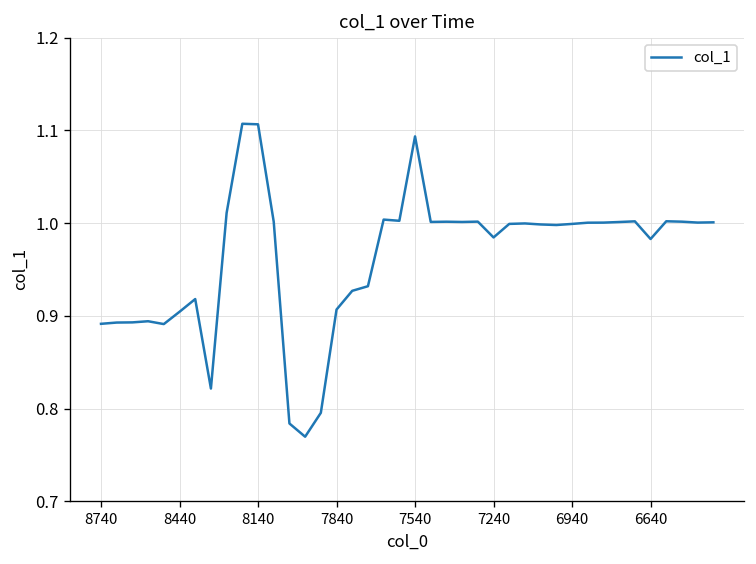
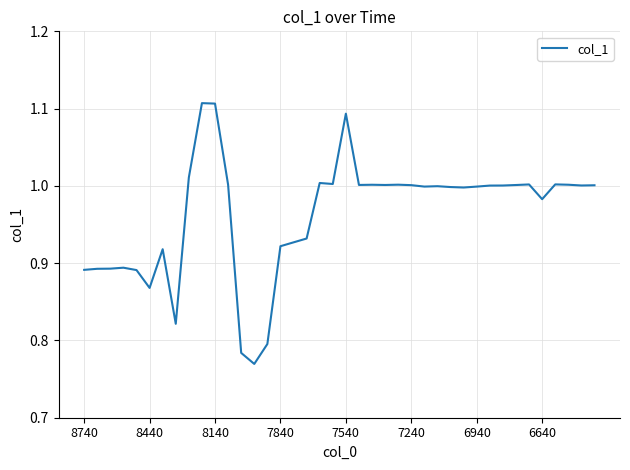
  {
    "8740": 0.89,
-   "8440": 0.90,
+   "8440": 0.87,
    "8140": 1.11,
-   "7840": 0.91,
+   "7840": 0.92,
    "7540": 1.09,
-   "7240": 0.98,
+   "7240": 1.00,
    "6940": 1.00,
    "6640": 0.98
  }
